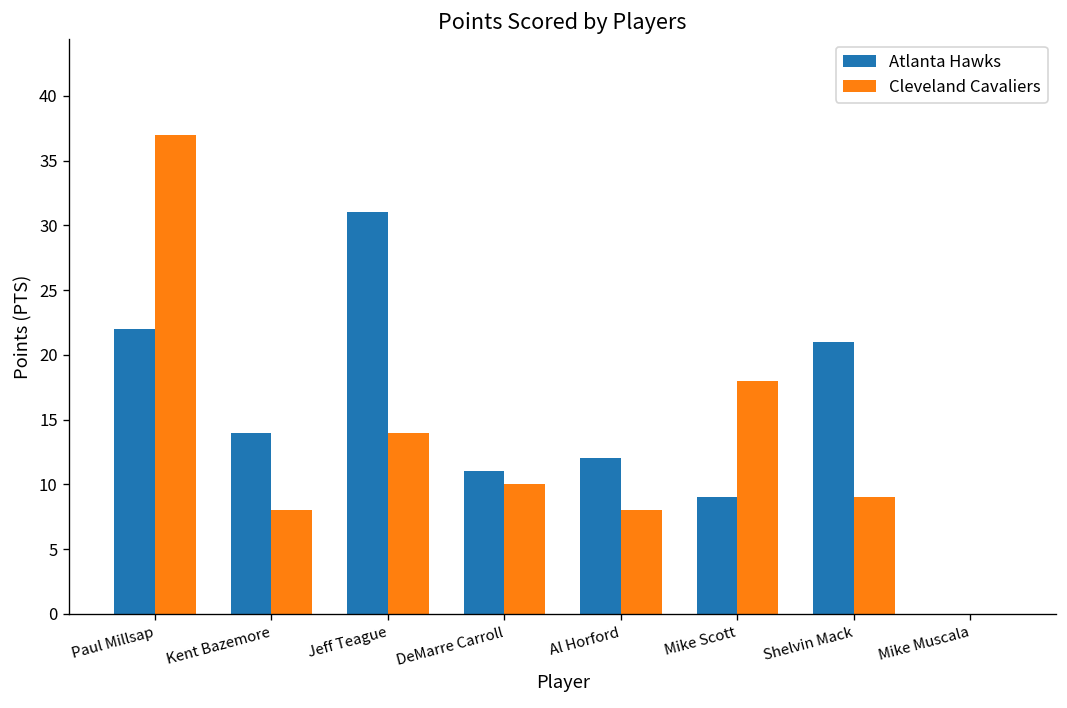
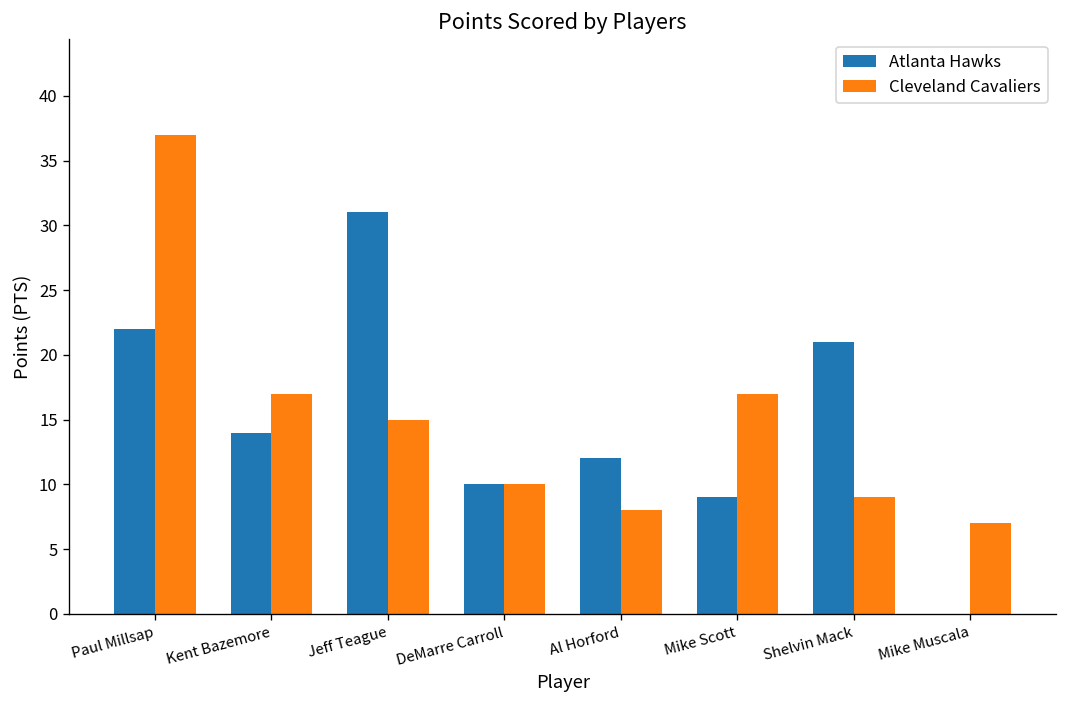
  {
    "Atlanta Hawks": {
      "Paul Millsap": 22,
      "Kent Bazemore": 14,
      "Jeff Teague": 31,
-     "DeMarre Carroll": 11,
+     "DeMarre Carroll": 10,
      "Al Horford": 12,
      "Mike Scott": 9,
      "Shelvin Mack": 21,
      "Mike Muscala": 0
    },
    "Cleveland Cavaliers": {
      "Paul Millsap": 37,
-     "Kent Bazemore": 8,
-     "Jeff Teague": 14,
+     "Kent Bazemore": 17,
+     "Jeff Teague": 15,
      "DeMarre Carroll": 10,
      "Al Horford": 8,
-     "Mike Scott": 18,
+     "Mike Scott": 17,
      "Shelvin Mack": 9,
-     "Mike Muscala": 0
+     "Mike Muscala": 7
    }
  }
